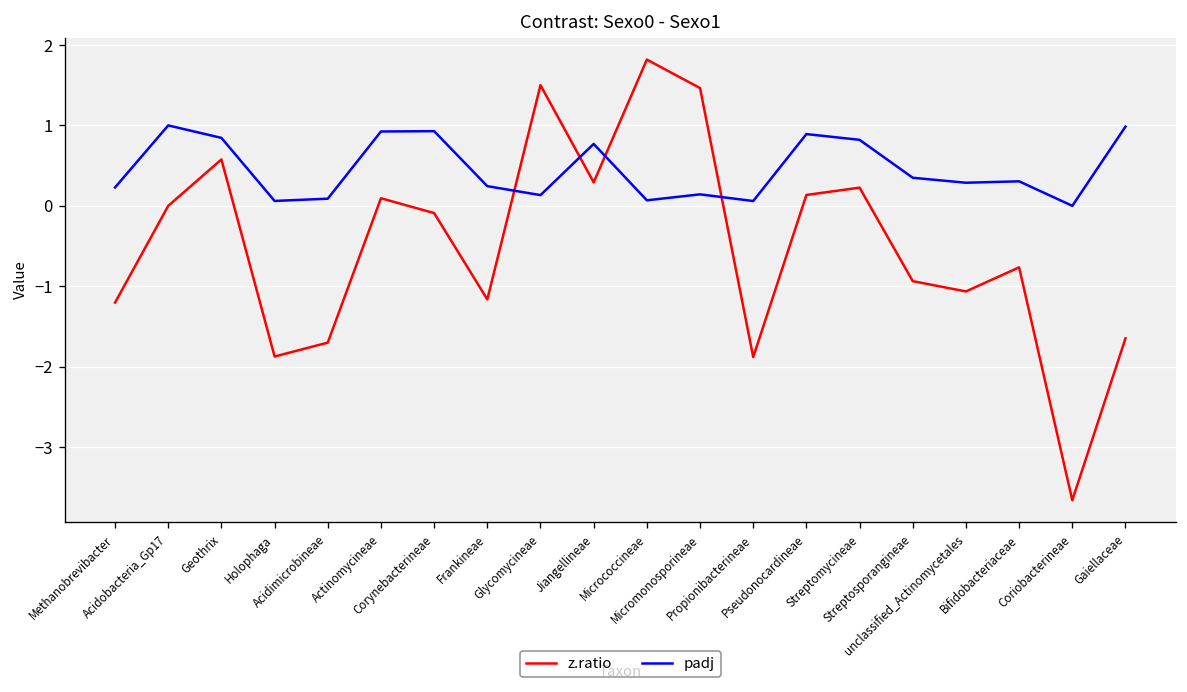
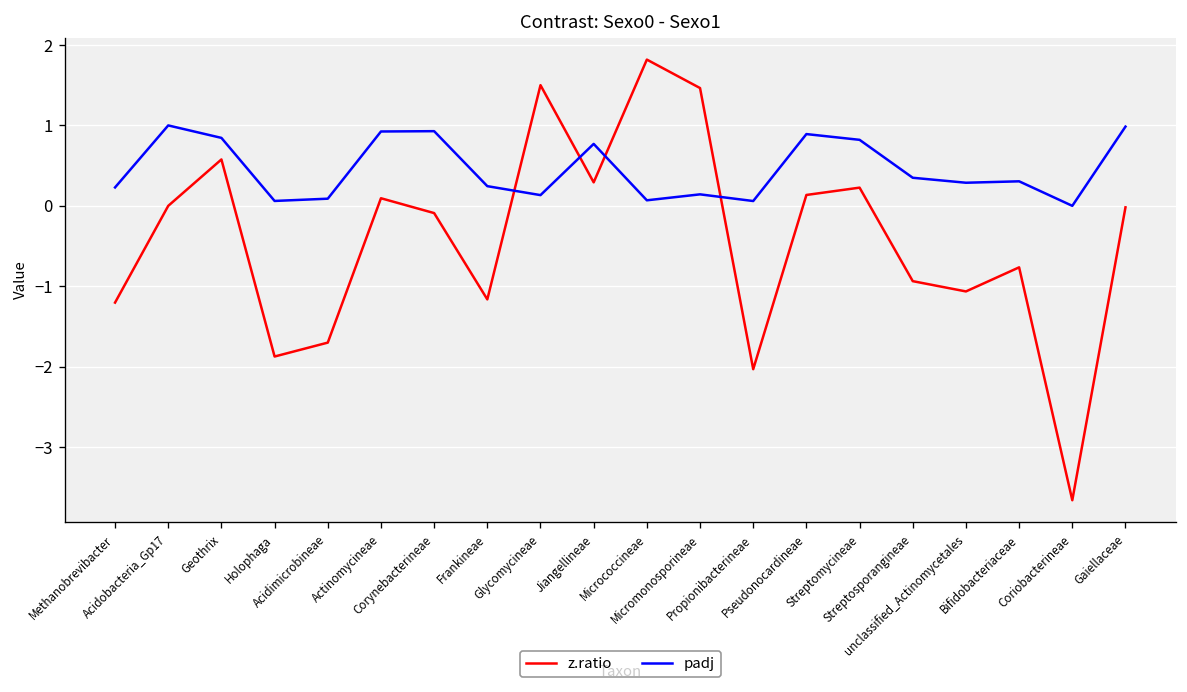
  {
    "z.ratio": {
      "Methanobrevibacter": -1.2,
      "Acidobacteria_Gp17": 0.0,
      "Geothrix": 0.6,
      "Holophaga": -1.9,
      "Acidimicrobineae": -1.7,
      "Actinomycineae": 0.1,
      "Corynebacterineae": -0.1,
      "Frankineae": -1.2,
      "Glycomycineae": 1.5,
      "Jiangellineae": 0.3,
      "Micrococcineae": 1.8,
      "Micromonosporineae": 1.5,
-     "Propionibacterineae": -1.9,
+     "Propionibacterineae": -2.0,
      "Pseudonocardineae": 0.1,
      "Streptomycineae": 0.2,
      "Streptosporangineae": -0.9,
      "unclassified_Actinomycetales": -1.1,
      "Bifidobacteriaceae": -0.8,
      "Coriobacterineae": -3.7,
-     "Gaiellaceae": -1.6
+     "Gaiellaceae": 0.0
    },
    "padj": {
      "Methanobrevibacter": 0.2,
      "Acidobacteria_Gp17": 1.0,
      "Geothrix": 0.8,
      "Holophaga": 0.1,
      "Acidimicrobineae": 0.1,
      "Actinomycineae": 0.9,
      "Corynebacterineae": 0.9,
      "Frankineae": 0.2,
      "Glycomycineae": 0.1,
      "Jiangellineae": 0.8,
      "Micrococcineae": 0.1,
      "Micromonosporineae": 0.1,
      "Propionibacterineae": 0.1,
      "Pseudonocardineae": 0.9,
      "Streptomycineae": 0.8,
      "Streptosporangineae": 0.3,
      "unclassified_Actinomycetales": 0.3,
      "Bifidobacteriaceae": 0.3,
      "Coriobacterineae": 0.0,
      "Gaiellaceae": 1.0
    }
  }
